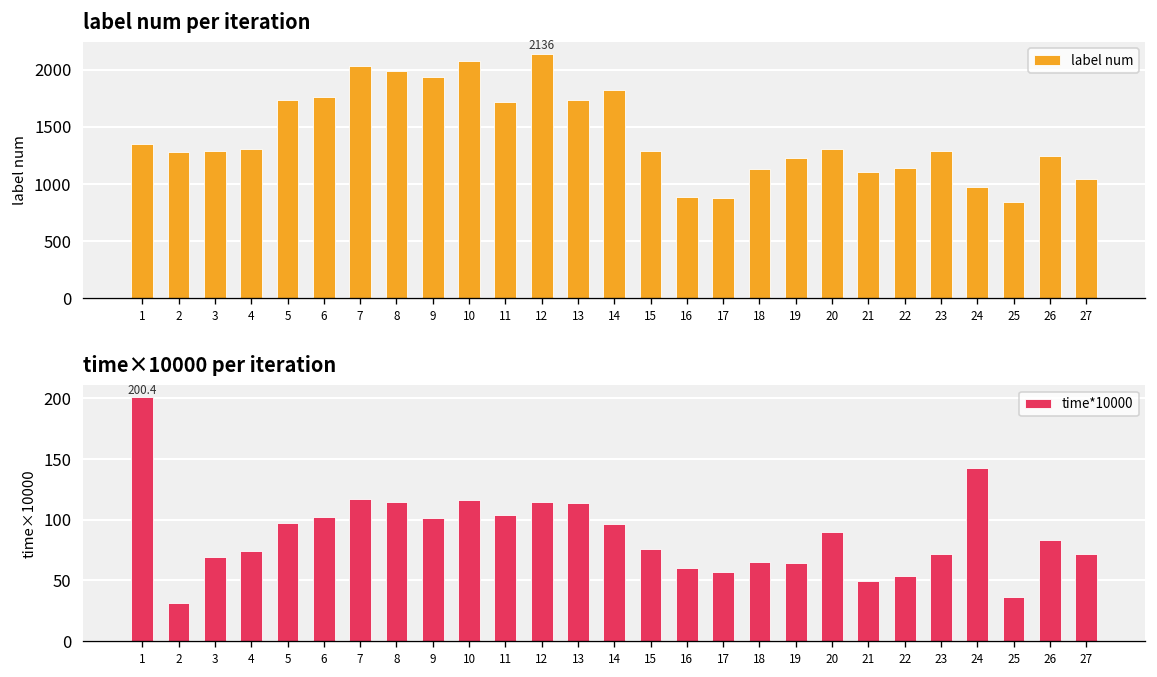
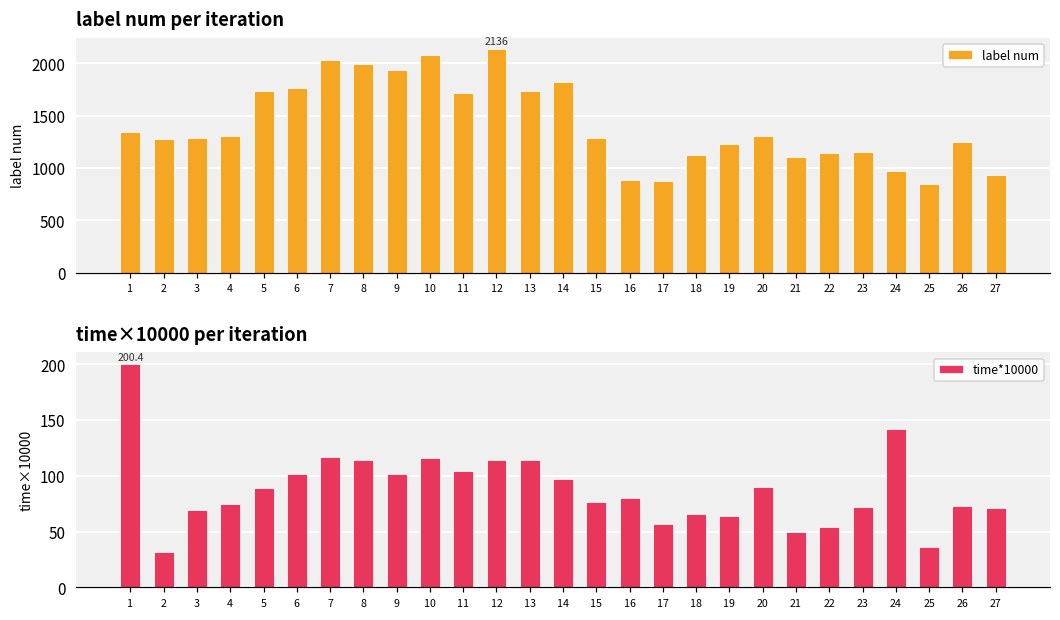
  {
    "label num per iteration": {
      "1": 1300,
      "2": 1300,
      "3": 1300,
      "4": 1300,
      "5": 1700,
      "6": 1800,
      "7": 2000,
      "8": 2000,
      "9": 1900,
      "10": 2100,
      "11": 1700,
      "13": 1700,
      "14": 1800,
      "15": 1300,
      "16": 900,
      "17": 900,
      "18": 1100,
      "19": 1200,
      "20": 1300,
      "21": 1100,
      "22": 1100,
-     "23": 1300,
+     "23": 1200,
      "24": 1000,
      "25": 800,
      "26": 1200,
-     "27": 1000
+     "27": 900
    },
    "time×10000 per iteration": {
      "2": 32,
      "3": 69,
      "4": 75,
-     "5": 97,
+     "5": 89,
      "6": 102,
      "7": 117,
      "8": 114,
      "9": 101,
      "10": 116,
      "11": 104,
      "12": 114,
      "13": 114,
      "14": 97,
      "15": 76,
-     "16": 61,
+     "16": 80,
      "17": 57,
      "18": 65,
      "19": 64,
      "20": 90,
      "21": 50,
      "22": 54,
      "23": 72,
      "24": 142,
      "25": 36,
-     "26": 84,
+     "26": 73,
      "27": 71
    }
  }
